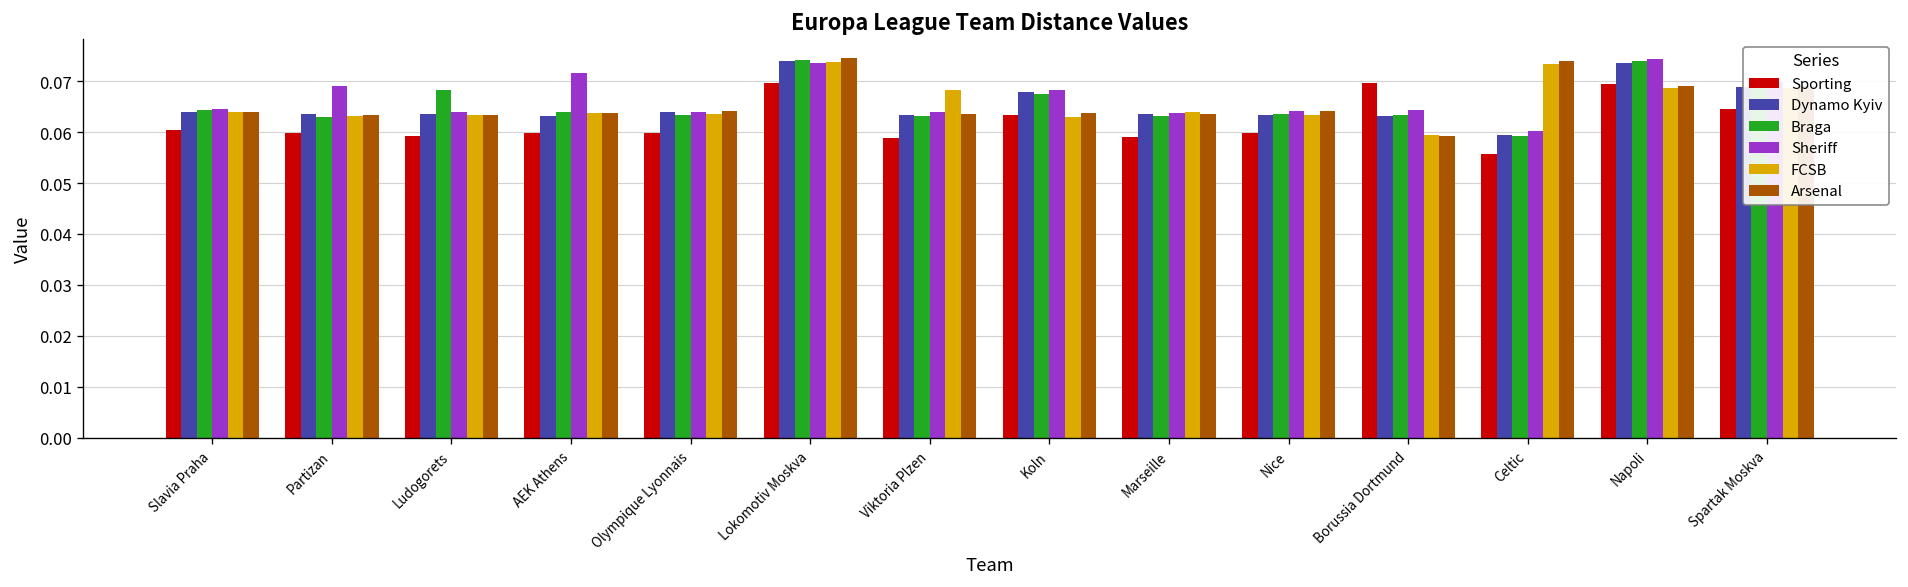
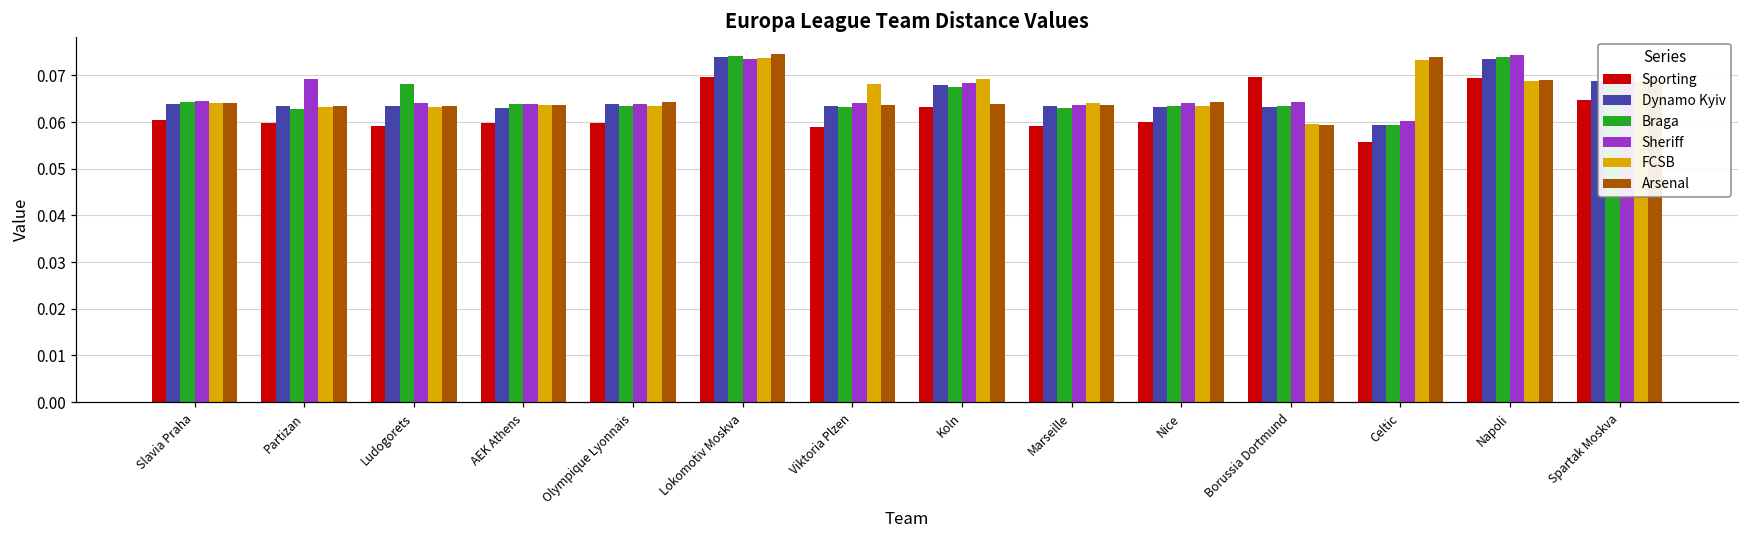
  {
    "Sporting": {
      "Slavia Praha": 0.060,
      "Partizan": 0.060,
      "Ludogorets": 0.059,
      "AEK Athens": 0.060,
      "Olympique Lyonnais": 0.060,
      "Lokomotiv Moskva": 0.070,
      "Viktoria Plzen": 0.059,
      "Koln": 0.063,
      "Marseille": 0.059,
      "Nice": 0.060,
      "Borussia Dortmund": 0.070,
      "Celtic": 0.056,
      "Napoli": 0.070,
      "Spartak Moskva": 0.065
    },
    "Dynamo Kyiv": {
      "Slavia Praha": 0.064,
      "Partizan": 0.063,
      "Ludogorets": 0.063,
      "AEK Athens": 0.063,
      "Olympique Lyonnais": 0.064,
      "Lokomotiv Moskva": 0.074,
      "Viktoria Plzen": 0.063,
      "Koln": 0.068,
      "Marseille": 0.063,
      "Nice": 0.063,
      "Borussia Dortmund": 0.063,
      "Celtic": 0.059,
      "Napoli": 0.074
    },
    "Braga": {
      "Slavia Praha": 0.064,
      "Partizan": 0.063,
      "Ludogorets": 0.068,
      "AEK Athens": 0.064,
      "Olympique Lyonnais": 0.063,
      "Lokomotiv Moskva": 0.074,
      "Viktoria Plzen": 0.063,
      "Koln": 0.067,
      "Marseille": 0.063,
      "Nice": 0.063,
      "Borussia Dortmund": 0.063,
      "Celtic": 0.059,
      "Napoli": 0.074
    },
    "Sheriff": {
      "Slavia Praha": 0.065,
      "Partizan": 0.069,
      "Ludogorets": 0.064,
-     "AEK Athens": 0.072,
+     "AEK Athens": 0.064,
      "Olympique Lyonnais": 0.064,
      "Lokomotiv Moskva": 0.074,
      "Viktoria Plzen": 0.064,
      "Koln": 0.068,
      "Marseille": 0.064,
      "Nice": 0.064,
      "Borussia Dortmund": 0.064,
      "Celtic": 0.060,
      "Napoli": 0.074
    },
    "FCSB": {
      "Slavia Praha": 0.064,
      "Partizan": 0.063,
      "Ludogorets": 0.063,
      "AEK Athens": 0.064,
      "Olympique Lyonnais": 0.063,
      "Lokomotiv Moskva": 0.074,
      "Viktoria Plzen": 0.068,
-     "Koln": 0.063,
+     "Koln": 0.069,
      "Marseille": 0.064,
      "Nice": 0.063,
      "Borussia Dortmund": 0.060,
      "Celtic": 0.073,
      "Napoli": 0.069
    },
    "Arsenal": {
      "Slavia Praha": 0.064,
      "Partizan": 0.063,
      "Ludogorets": 0.063,
      "AEK Athens": 0.064,
      "Olympique Lyonnais": 0.064,
      "Lokomotiv Moskva": 0.075,
      "Viktoria Plzen": 0.064,
      "Koln": 0.064,
      "Marseille": 0.064,
      "Nice": 0.064,
      "Borussia Dortmund": 0.059,
      "Celtic": 0.074,
      "Napoli": 0.069
    }
  }
